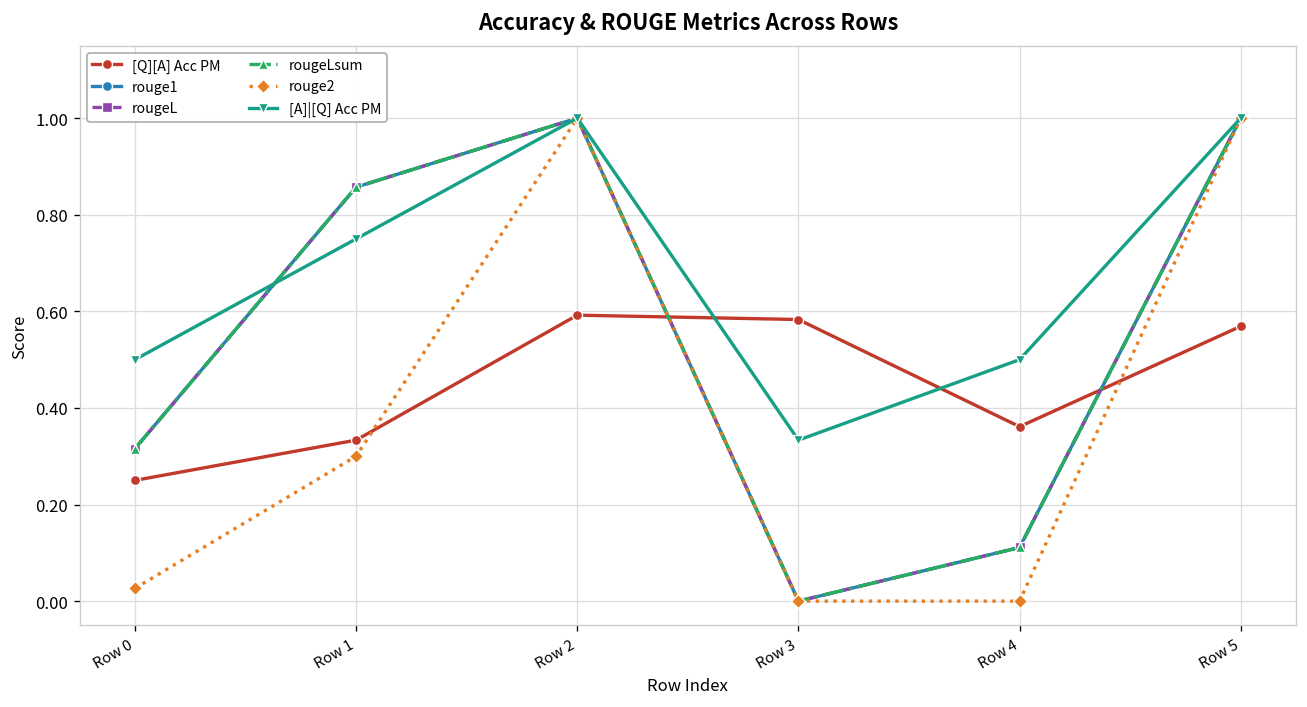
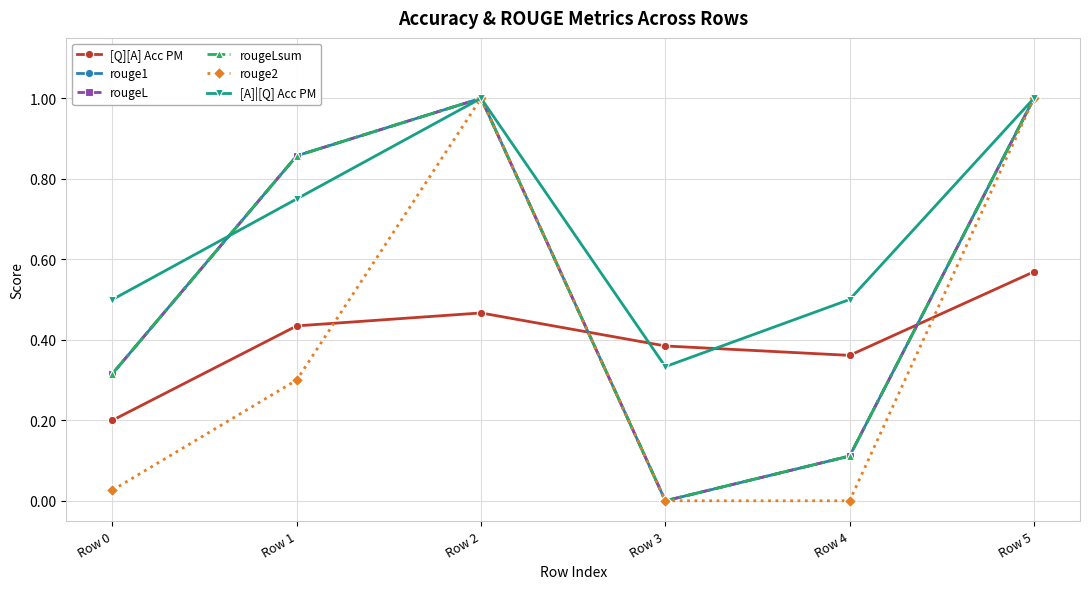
  {
    "[Q][A] Acc PM": {
-     "Row 0": 0.25,
-     "Row 1": 0.33,
-     "Row 2": 0.59,
-     "Row 3": 0.58,
+     "Row 0": 0.20,
+     "Row 1": 0.43,
+     "Row 2": 0.47,
+     "Row 3": 0.38,
      "Row 4": 0.36,
      "Row 5": 0.57
    },
    "rouge2": {
      "Row 0": 0.03,
      "Row 1": 0.30,
      "Row 4": 0.00
    }
  }
